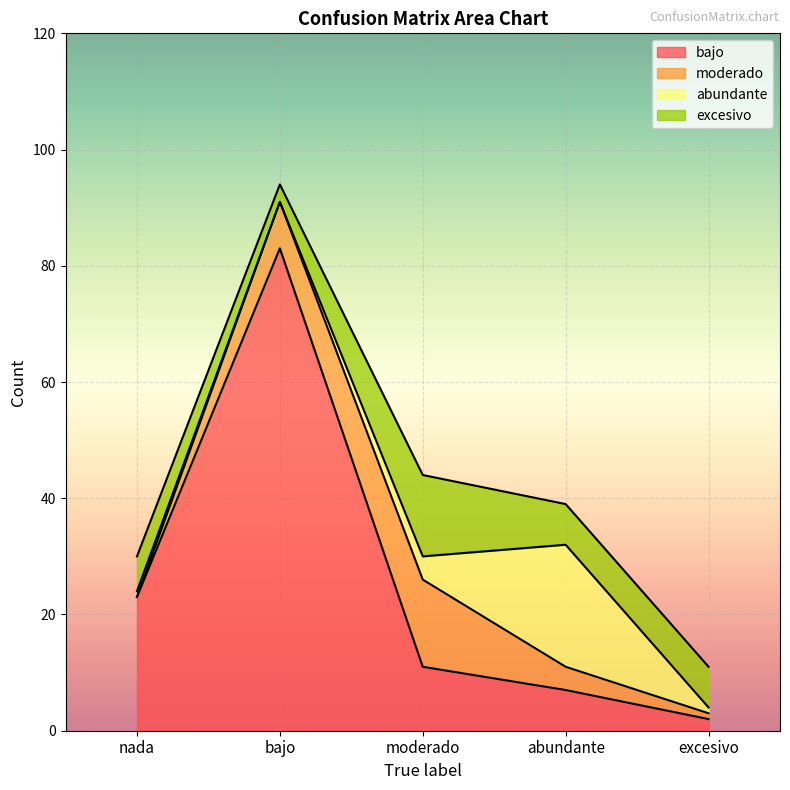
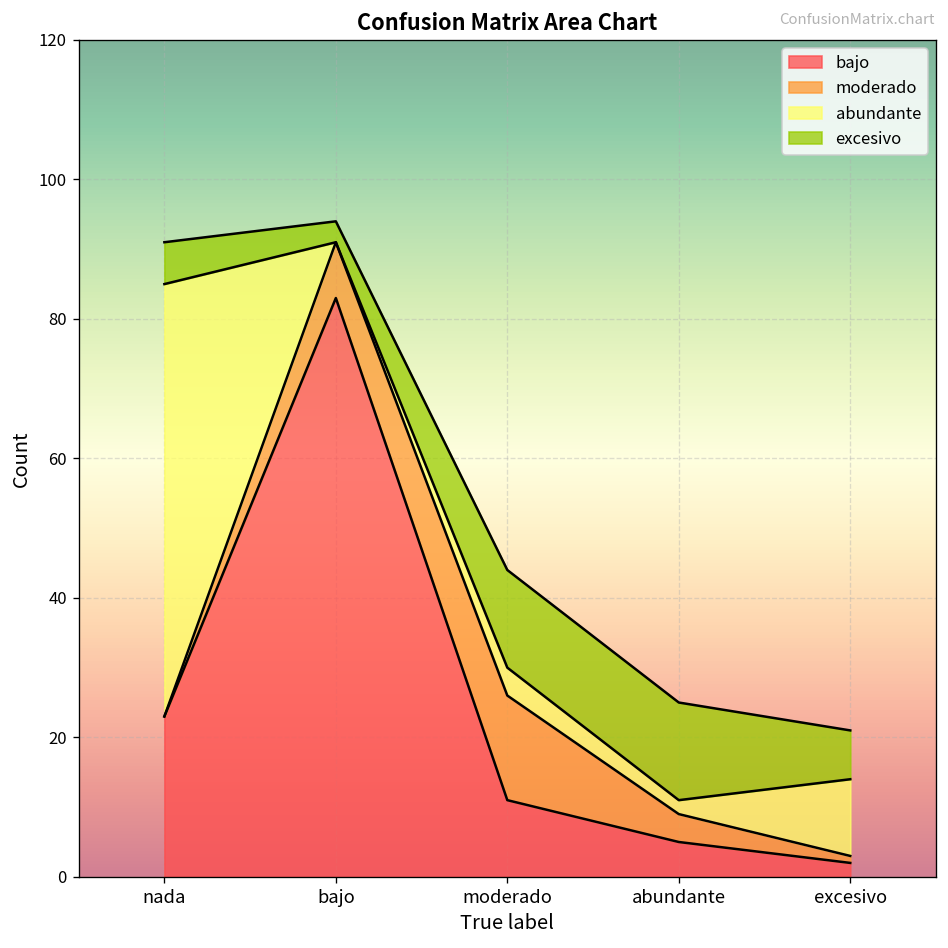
  {
    "bajo": {
      "bajo": 83,
      "moderado": 11,
-     "abundante": 7,
+     "abundante": 5,
      "excesivo": 2
    },
    "moderado": {
      "moderado": 15,
      "abundante": 4,
      "excesivo": 1
    },
    "abundante": {
-     "nada": 1,
+     "nada": 62,
      "moderado": 4,
-     "abundante": 21,
-     "excesivo": 1
+     "abundante": 2,
+     "excesivo": 11
    },
    "excesivo": {
      "nada": 6,
      "bajo": 3,
      "moderado": 14,
-     "abundante": 7,
+     "abundante": 14,
      "excesivo": 7
    }
  }
